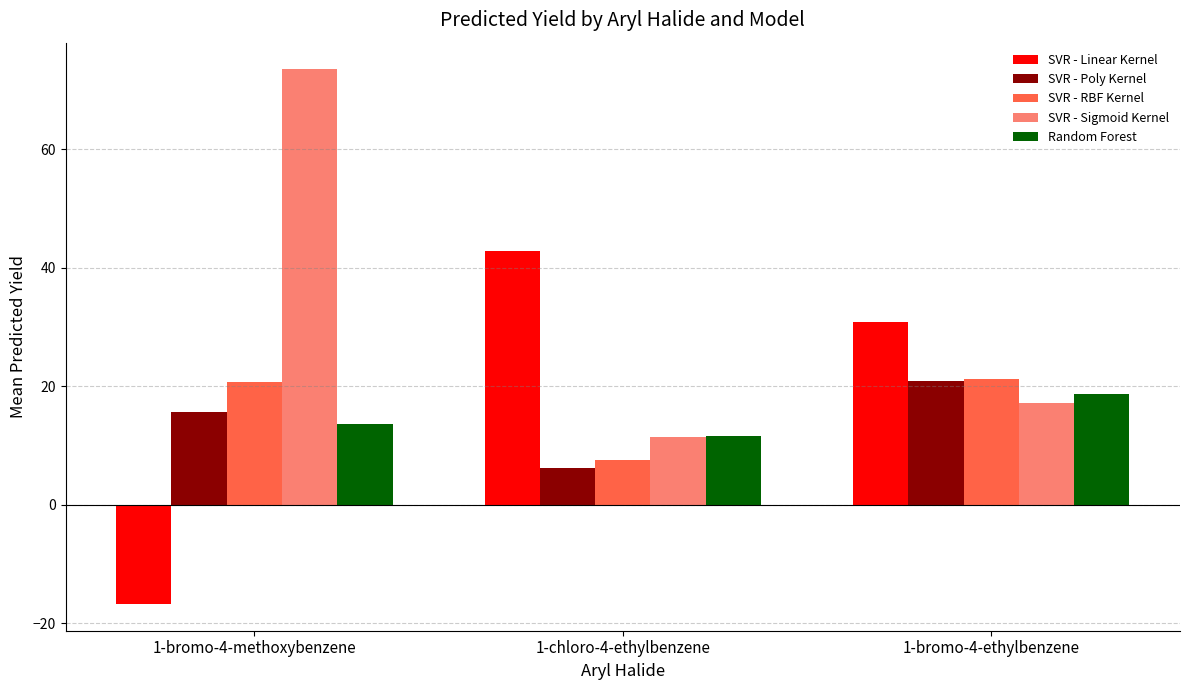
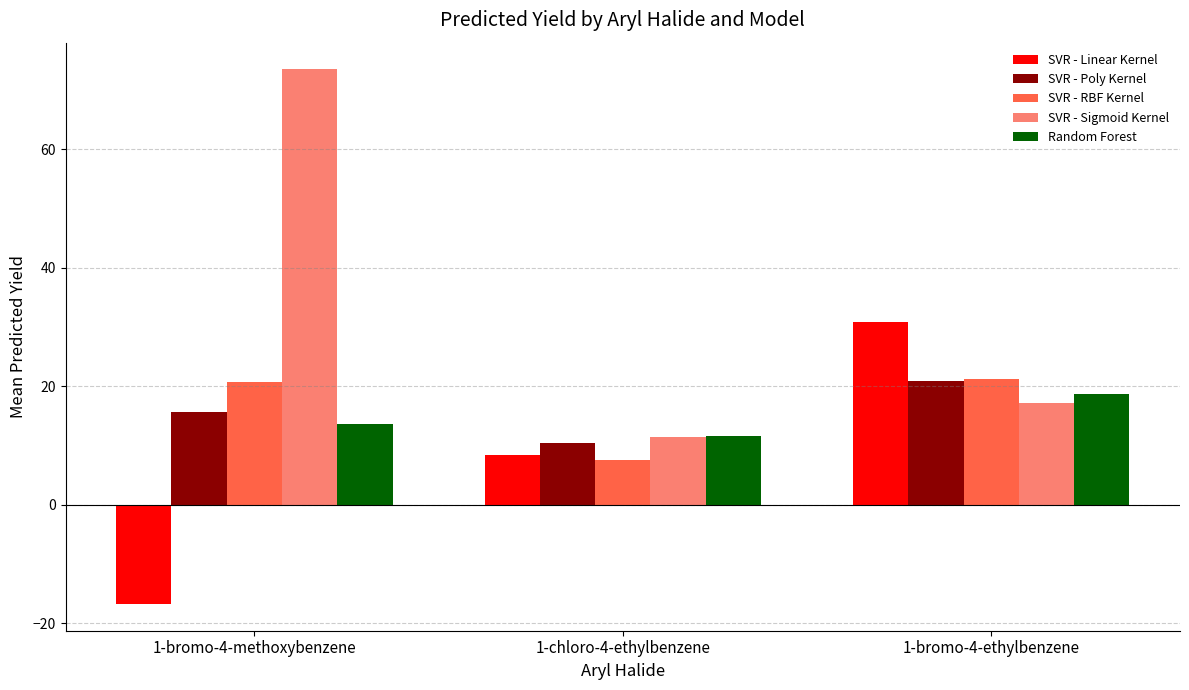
  {
    "SVR - Linear Kernel": {
      "1-bromo-4-methoxybenzene": -17,
-     "1-chloro-4-ethylbenzene": 43,
+     "1-chloro-4-ethylbenzene": 8,
      "1-bromo-4-ethylbenzene": 31
    },
    "SVR - Poly Kernel": {
      "1-bromo-4-methoxybenzene": 16,
-     "1-chloro-4-ethylbenzene": 6,
+     "1-chloro-4-ethylbenzene": 10,
      "1-bromo-4-ethylbenzene": 21
    },
    "Random Forest": {
      "1-bromo-4-methoxybenzene": 14,
      "1-chloro-4-ethylbenzene": 12,
      "1-bromo-4-ethylbenzene": 19
    }
  }
